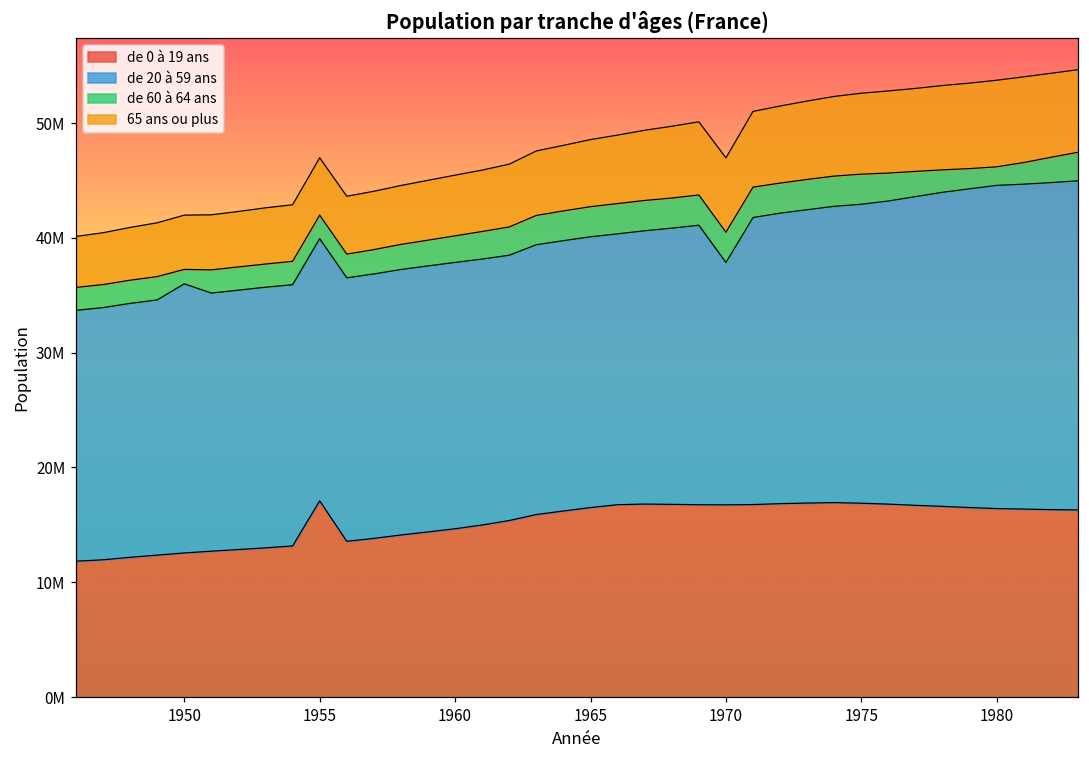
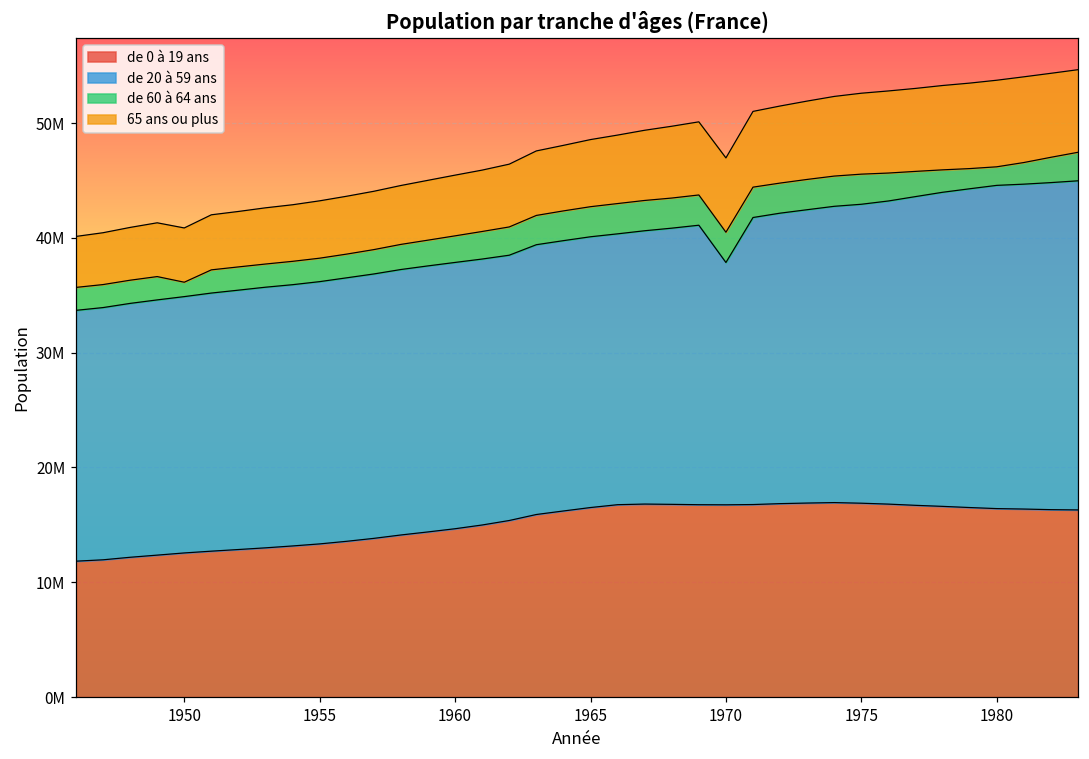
  {
    "de 0 à 19 ans": {
      "1950": 12600000,
-     "1955": 17100000,
+     "1955": 13300000,
      "1960": 14700000,
      "1965": 16500000,
      "1970": 16700000,
      "1975": 16900000,
      "1980": 16400000
    },
    "de 20 à 59 ans": {
-     "1950": 23400000,
+     "1950": 22300000,
      "1955": 22800000,
      "1960": 23200000,
      "1965": 23600000,
      "1970": 21100000,
      "1975": 26000000,
      "1980": 28200000
    },
    "de 60 à 64 ans": {
      "1950": 1300000,
      "1955": 2000000,
      "1960": 2300000,
      "1965": 2600000,
      "1970": 2600000,
      "1975": 2600000,
      "1980": 1600000
    },
    "65 ans ou plus": {
      "1950": 4700000,
      "1955": 5000000,
      "1960": 5300000,
      "1965": 5800000,
      "1970": 6500000,
      "1975": 7000000,
      "1980": 7500000
    }
  }
